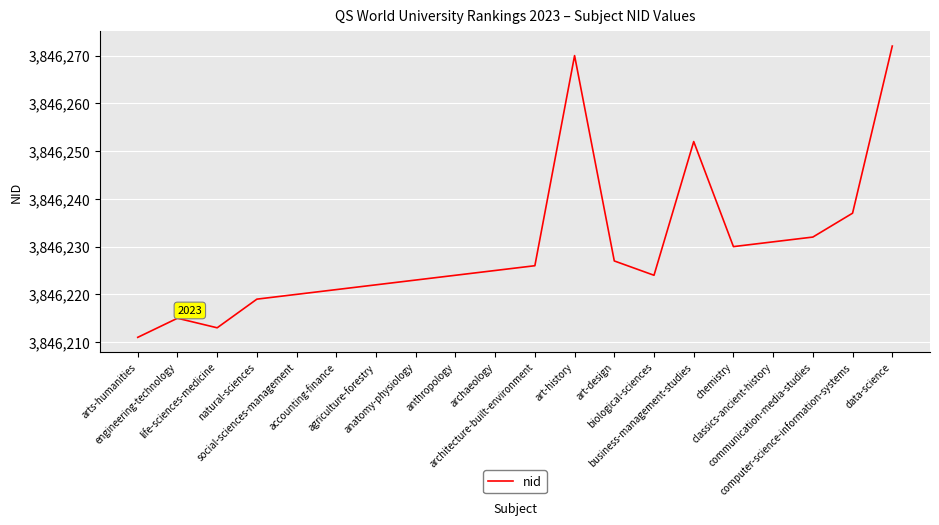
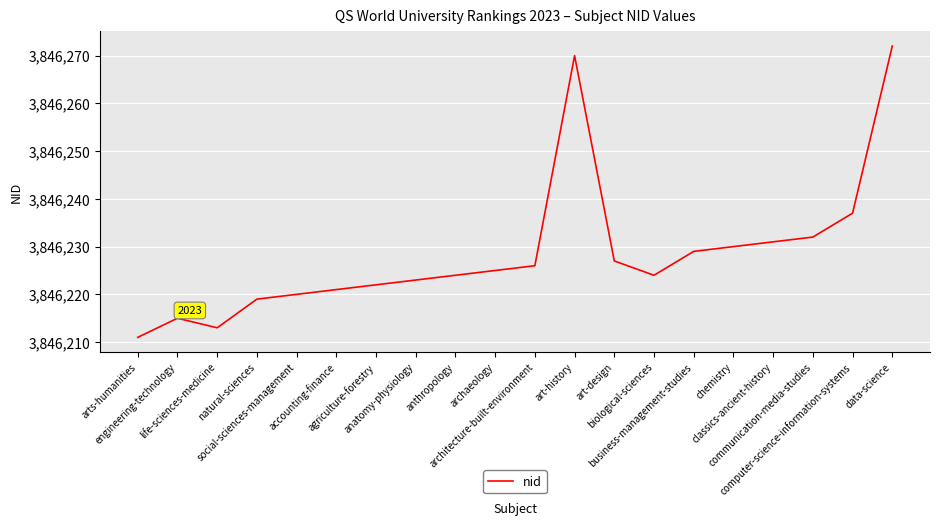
  {
    "arts-humanities": "3,846,211",
    "life-sciences-medicine": "3,846,213",
    "natural-sciences": "3,846,219",
    "social-sciences-management": "3,846,220",
    "accounting-finance": "3,846,221",
    "agriculture-forestry": "3,846,222",
    "anatomy-physiology": "3,846,223",
    "anthropology": "3,846,224",
    "archaeology": "3,846,225",
    "architecture-built-environment": "3,846,226",
    "art-history": "3,846,270",
    "art-design": "3,846,227",
    "biological-sciences": "3,846,224",
-   "business-management-studies": "3,846,252",
+   "business-management-studies": "3,846,229",
    "chemistry": "3,846,230",
    "classics-ancient-history": "3,846,231",
    "communication-media-studies": "3,846,232",
    "computer-science-information-systems": "3,846,237",
    "data-science": "3,846,272"
  }
